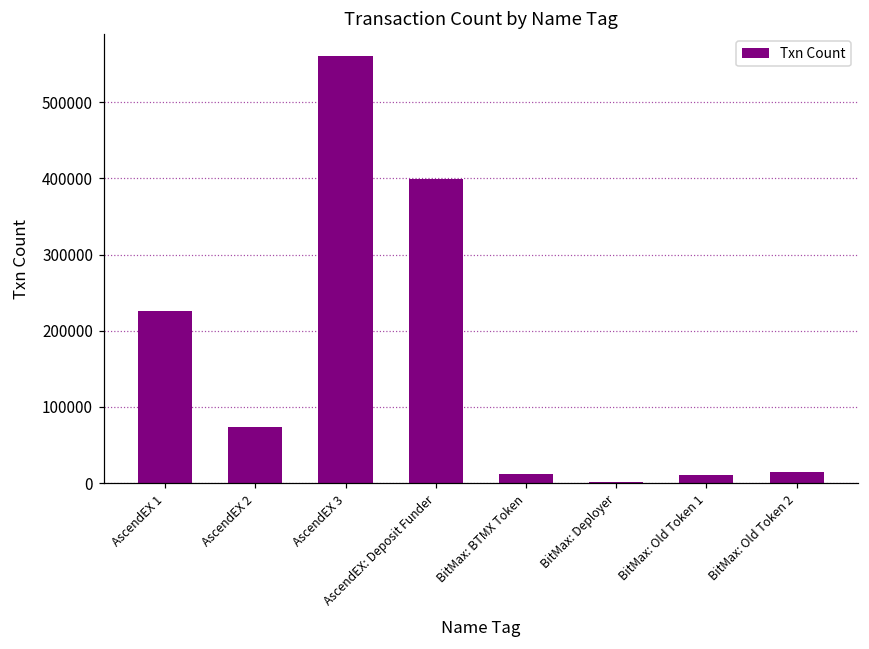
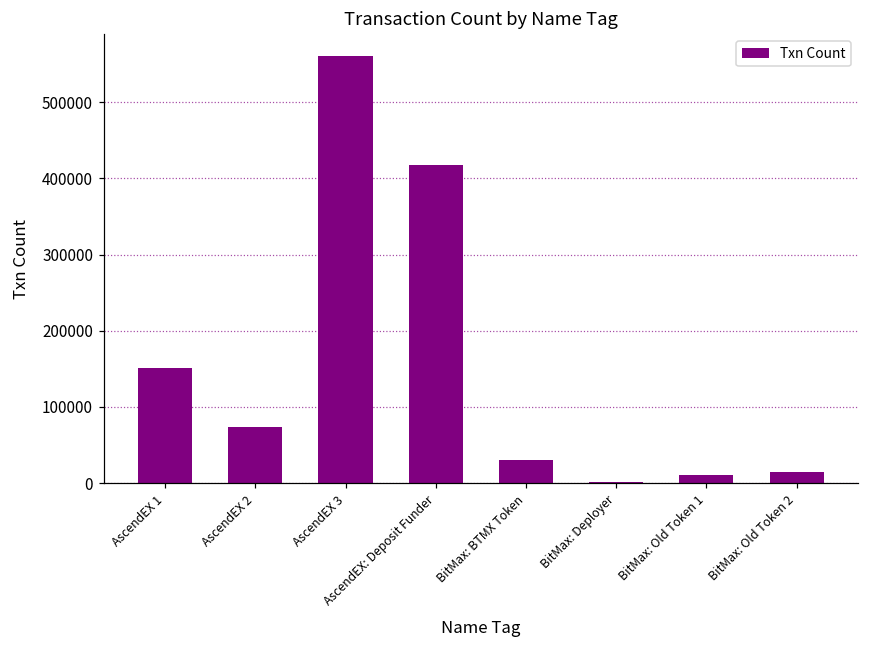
  {
-   "AscendEX 1": 230000,
+   "AscendEX 1": 150000,
    "AscendEX 2": 70000,
    "AscendEX 3": 560000,
-   "AscendEX: Deposit Funder": 400000,
-   "BitMax: BTMX Token": 10000,
+   "AscendEX: Deposit Funder": 420000,
+   "BitMax: BTMX Token": 30000,
    "BitMax: Old Token 1": 10000,
    "BitMax: Old Token 2": 10000
  }
